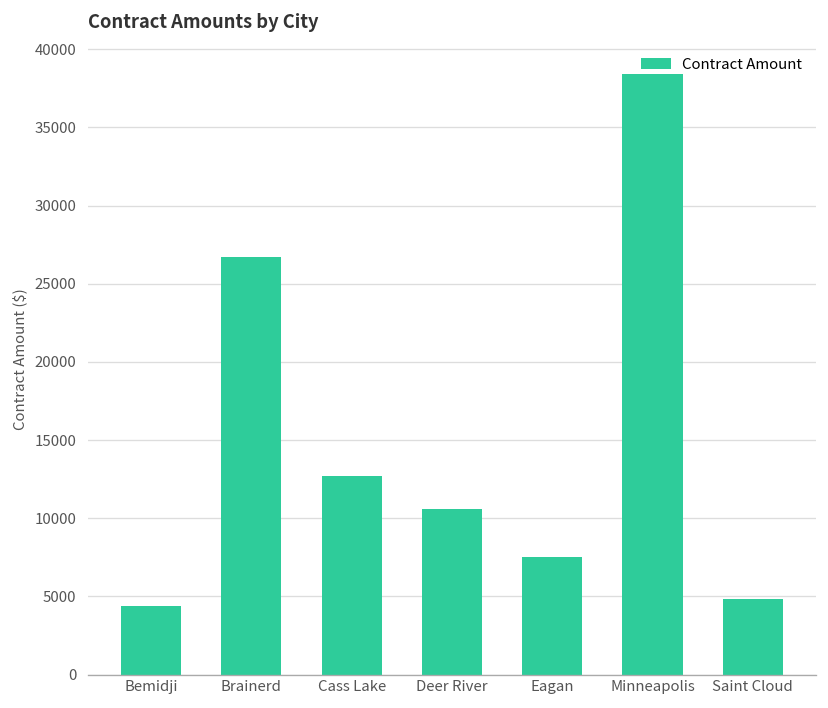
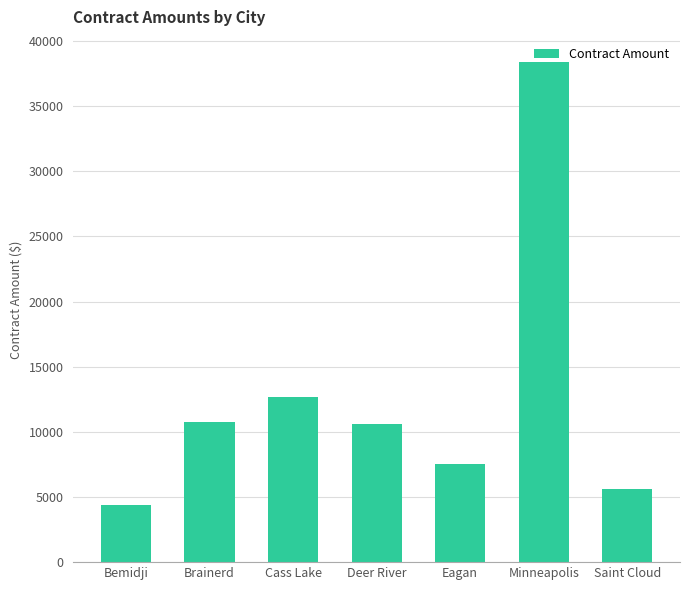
  {
    "Bemidji": 4400,
-   "Brainerd": 26700,
+   "Brainerd": 10700,
    "Cass Lake": 12700,
    "Deer River": 10600,
    "Eagan": 7500,
    "Minneapolis": 38400,
-   "Saint Cloud": 4800
+   "Saint Cloud": 5700
  }
